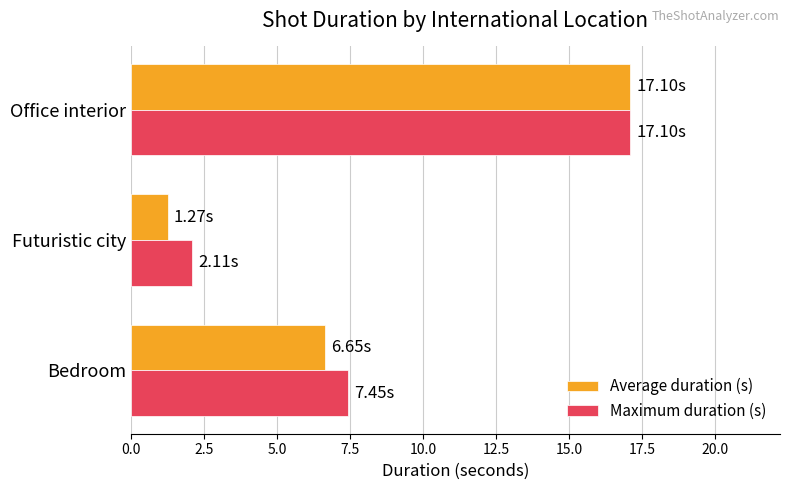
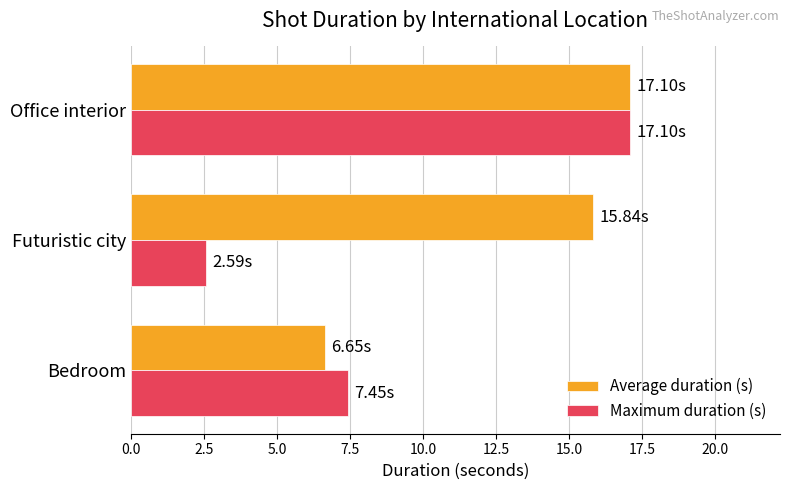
  {
    "Average duration (s)": {
      "Office interior": "17.10s",
-     "Futuristic city": "1.27s",
+     "Futuristic city": "15.84s",
      "Bedroom": "6.65s"
    },
    "Maximum duration (s)": {
      "Office interior": "17.10s",
-     "Futuristic city": "2.11s",
+     "Futuristic city": "2.59s",
      "Bedroom": "7.45s"
    }
  }
